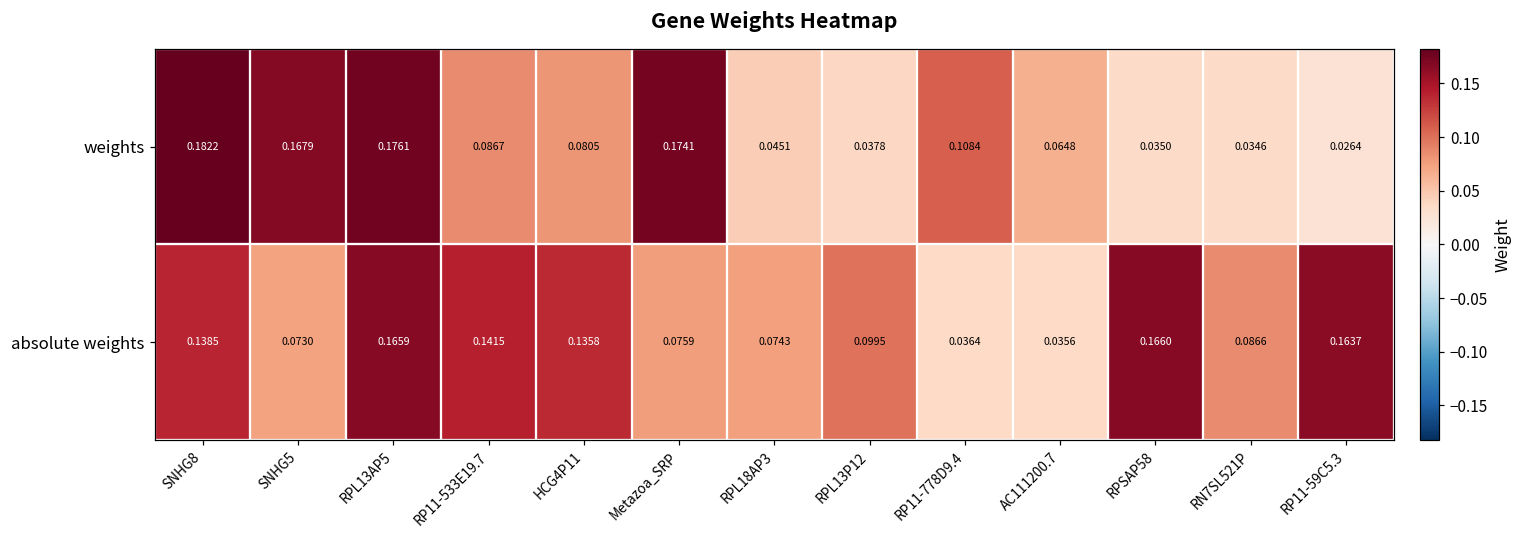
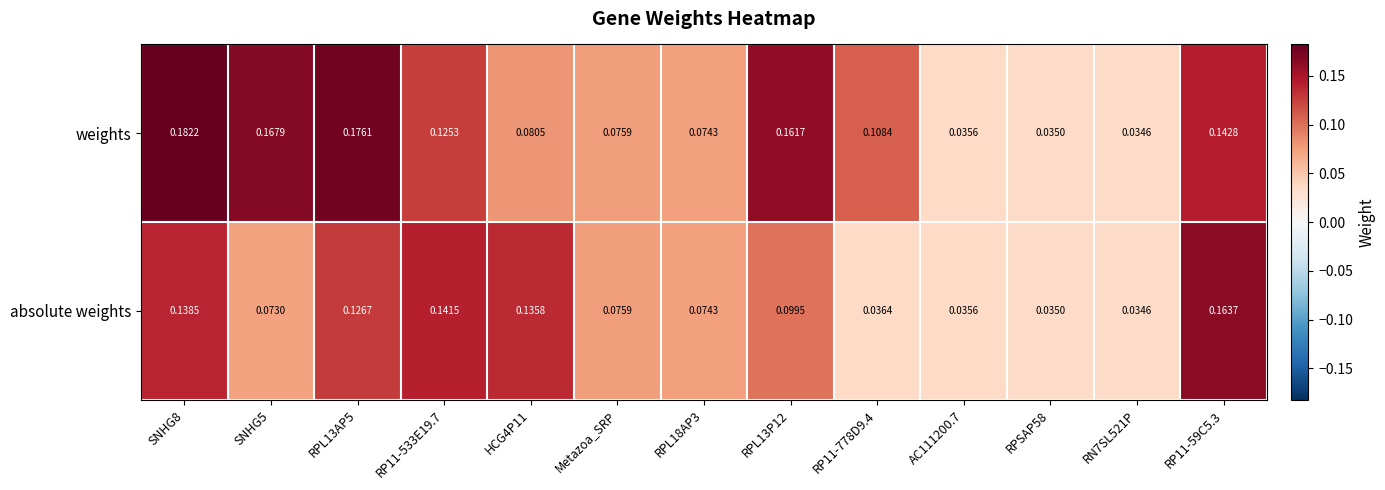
  {
    "weights": {
      "SNHG8": 0.1822,
      "SNHG5": 0.1679,
      "RPL13AP5": 0.1761,
-     "RP11-533E19.7": 0.0867,
+     "RP11-533E19.7": 0.1253,
      "HCG4P11": 0.0805,
-     "Metazoa_SRP": 0.1741,
-     "RPL18AP3": 0.0451,
-     "RPL13P12": 0.0378,
+     "Metazoa_SRP": 0.0759,
+     "RPL18AP3": 0.0743,
+     "RPL13P12": 0.1617,
      "RP11-778D9.4": 0.1084,
-     "AC111200.7": 0.0648,
+     "AC111200.7": 0.0356,
      "RPSAP58": 0.0350,
      "RN7SL521P": 0.0346,
-     "RP11-59C5.3": 0.0264
+     "RP11-59C5.3": 0.1428
    },
    "absolute weights": {
      "SNHG8": 0.1385,
      "SNHG5": 0.0730,
-     "RPL13AP5": 0.1659,
+     "RPL13AP5": 0.1267,
      "RP11-533E19.7": 0.1415,
      "HCG4P11": 0.1358,
      "Metazoa_SRP": 0.0759,
      "RPL18AP3": 0.0743,
      "RPL13P12": 0.0995,
      "RP11-778D9.4": 0.0364,
      "AC111200.7": 0.0356,
-     "RPSAP58": 0.1660,
-     "RN7SL521P": 0.0866,
+     "RPSAP58": 0.0350,
+     "RN7SL521P": 0.0346,
      "RP11-59C5.3": 0.1637
    }
  }
